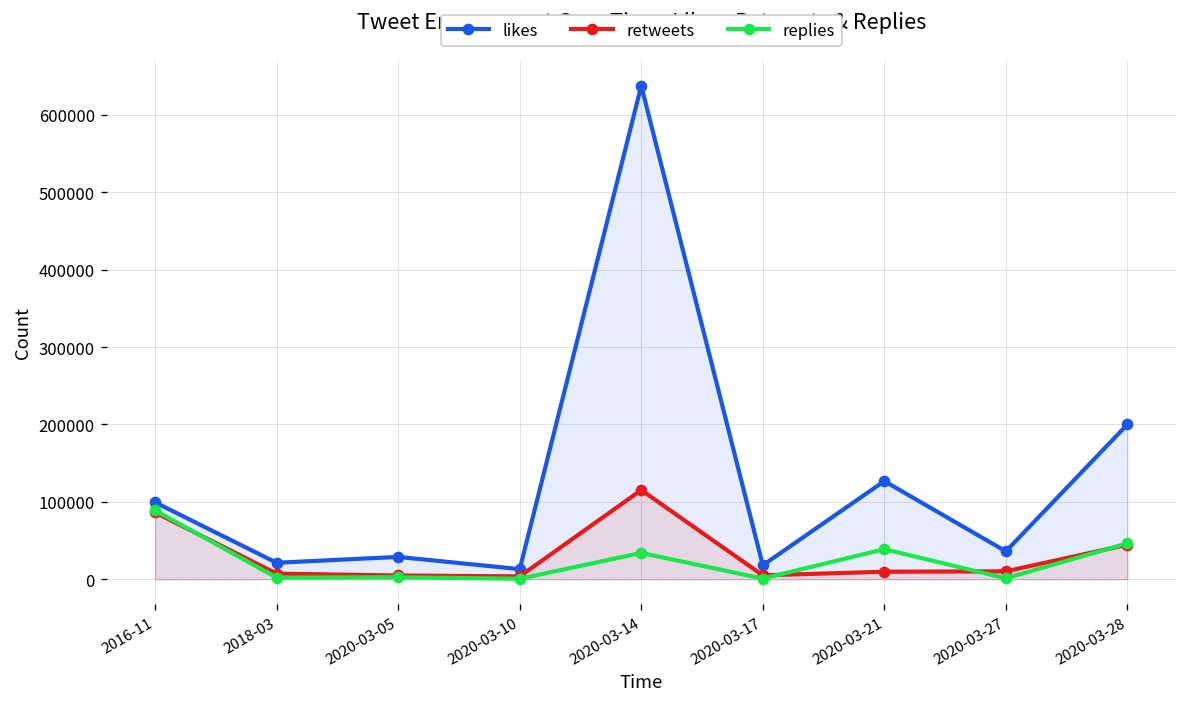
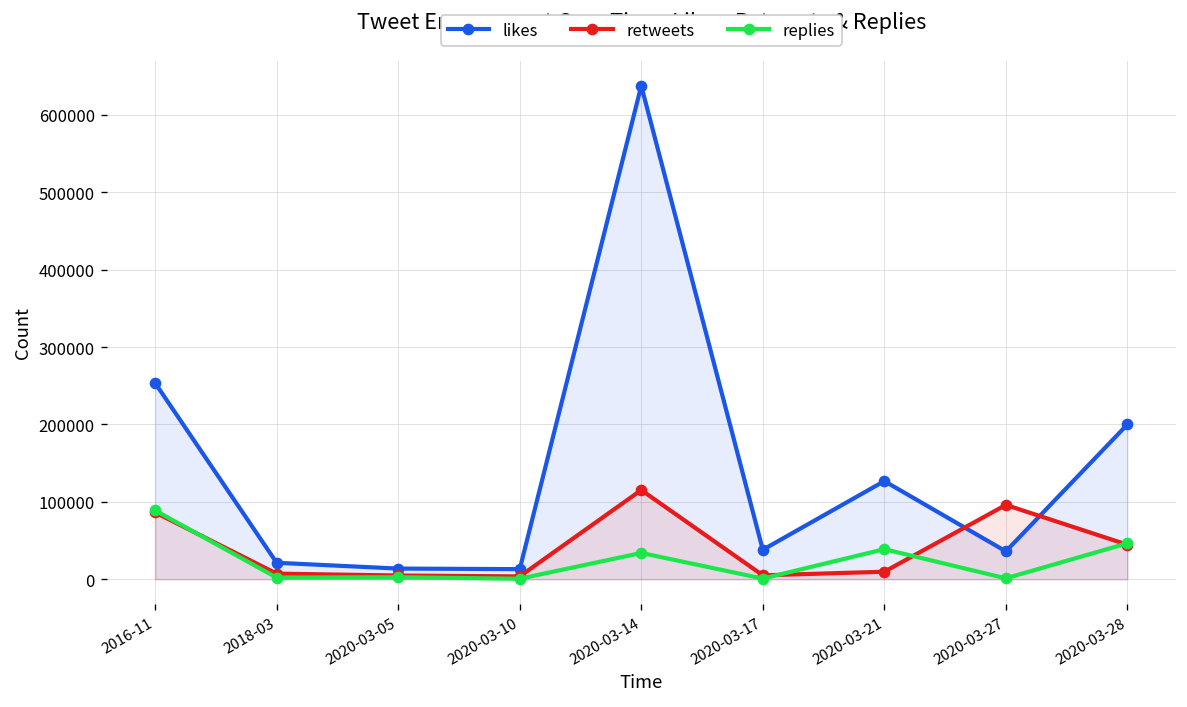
  {
    "likes": {
-     "2016-11": 100000,
+     "2016-11": 250000,
      "2018-03": 20000,
-     "2020-03-05": 30000,
+     "2020-03-05": 10000,
      "2020-03-10": 10000,
      "2020-03-14": 640000,
-     "2020-03-17": 20000,
+     "2020-03-17": 40000,
      "2020-03-21": 130000,
      "2020-03-27": 40000,
      "2020-03-28": 200000
    },
    "retweets": {
      "2018-03": 10000,
      "2020-03-14": 120000,
      "2020-03-17": 10000,
      "2020-03-21": 10000,
-     "2020-03-27": 10000
+     "2020-03-27": 100000
    },
    "replies": {
      "2018-03": 0,
      "2020-03-14": 30000,
      "2020-03-17": 0,
      "2020-03-21": 40000,
      "2020-03-27": 0
    }
  }
